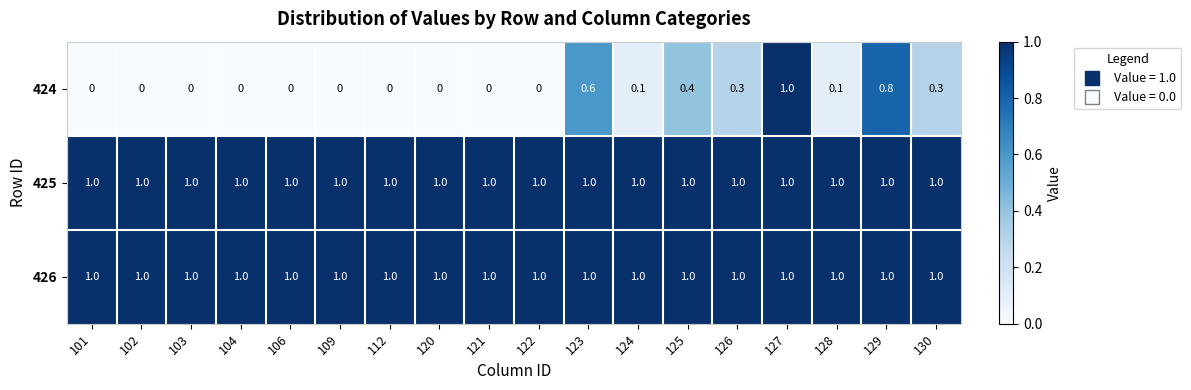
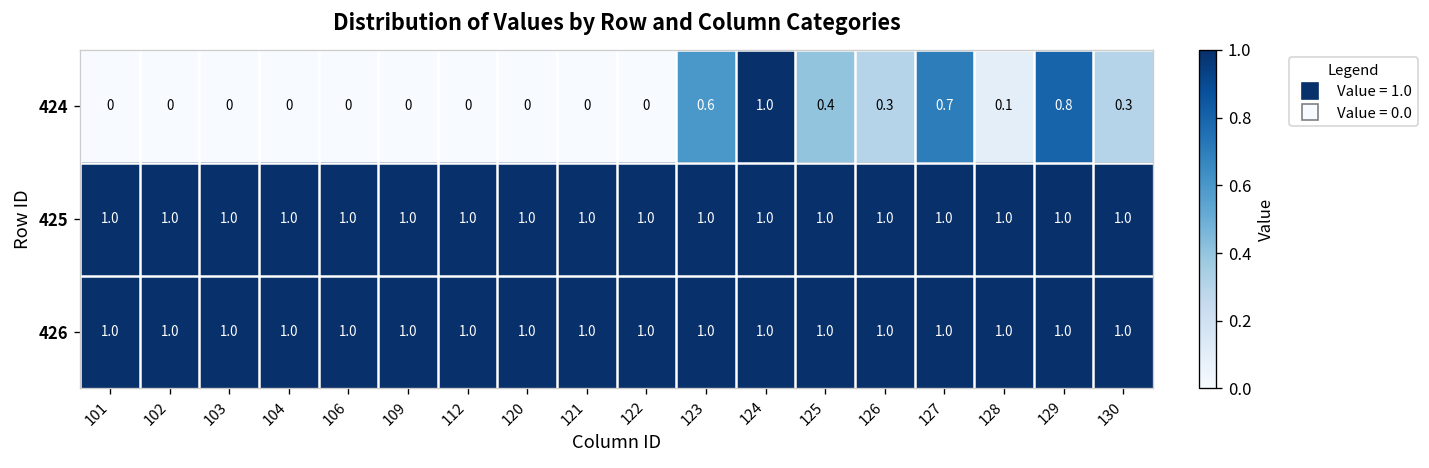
  {
    "424": {
      "101": 0,
      "102": 0,
      "103": 0,
      "104": 0,
      "106": 0,
      "109": 0,
      "112": 0,
      "120": 0,
      "121": 0,
      "122": 0,
      "123": 0.6,
-     "124": 0.1,
+     "124": 1.0,
      "125": 0.4,
      "126": 0.3,
-     "127": 1.0,
+     "127": 0.7,
      "128": 0.1,
      "129": 0.8,
      "130": 0.3
    },
    "425": {
      "101": 1.0,
      "102": 1.0,
      "103": 1.0,
      "104": 1.0,
      "106": 1.0,
      "109": 1.0,
      "112": 1.0,
      "120": 1.0,
      "121": 1.0,
      "122": 1.0,
      "123": 1.0,
      "124": 1.0,
      "125": 1.0,
      "126": 1.0,
      "127": 1.0,
      "128": 1.0,
      "129": 1.0,
      "130": 1.0
    },
    "426": {
      "101": 1.0,
      "102": 1.0,
      "103": 1.0,
      "104": 1.0,
      "106": 1.0,
      "109": 1.0,
      "112": 1.0,
      "120": 1.0,
      "121": 1.0,
      "122": 1.0,
      "123": 1.0,
      "124": 1.0,
      "125": 1.0,
      "126": 1.0,
      "127": 1.0,
      "128": 1.0,
      "129": 1.0,
      "130": 1.0
    }
  }
